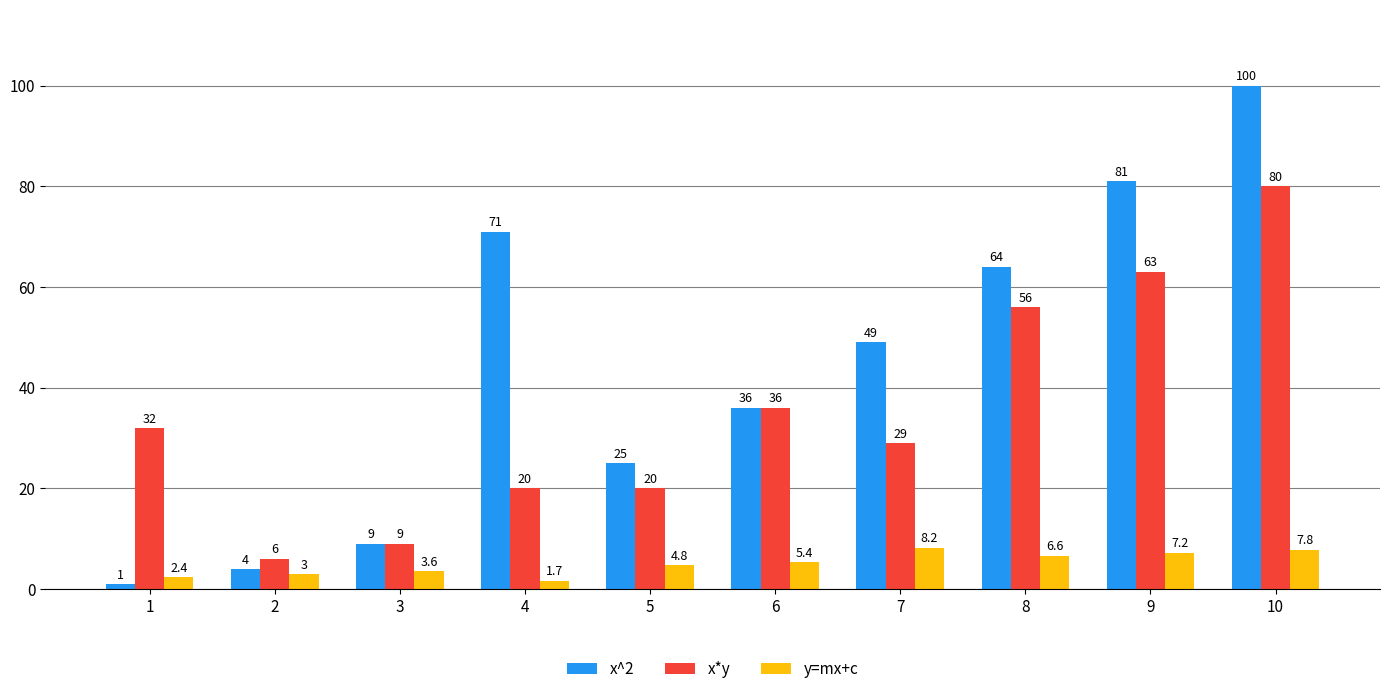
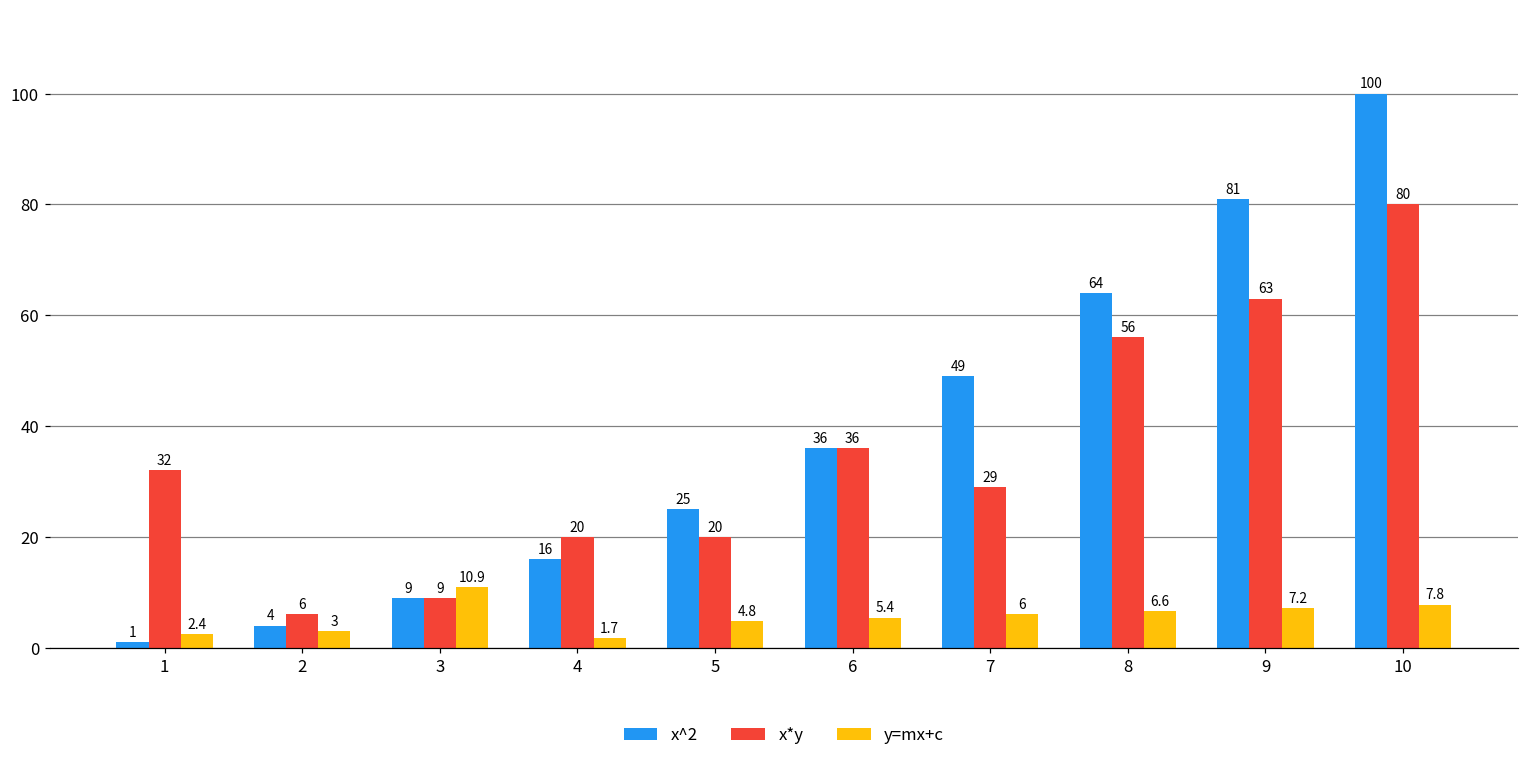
  {
    "x^2": {
      "1": 1,
      "2": 4,
      "3": 9,
-     "4": 71,
+     "4": 16,
      "5": 25,
      "6": 36,
      "7": 49,
      "8": 64,
      "9": 81,
      "10": 100
    },
    "x*y": {
      "1": 32,
      "2": 6,
      "3": 9,
      "4": 20,
      "5": 20,
      "6": 36,
      "7": 29,
      "8": 56,
      "9": 63,
      "10": 80
    },
    "y=mx+c": {
      "1": 2.4,
      "2": 3,
-     "3": 3.6,
+     "3": 10.9,
      "4": 1.7,
      "5": 4.8,
      "6": 5.4,
-     "7": 8.2,
+     "7": 6,
      "8": 6.6,
      "9": 7.2,
      "10": 7.8
    }
  }
